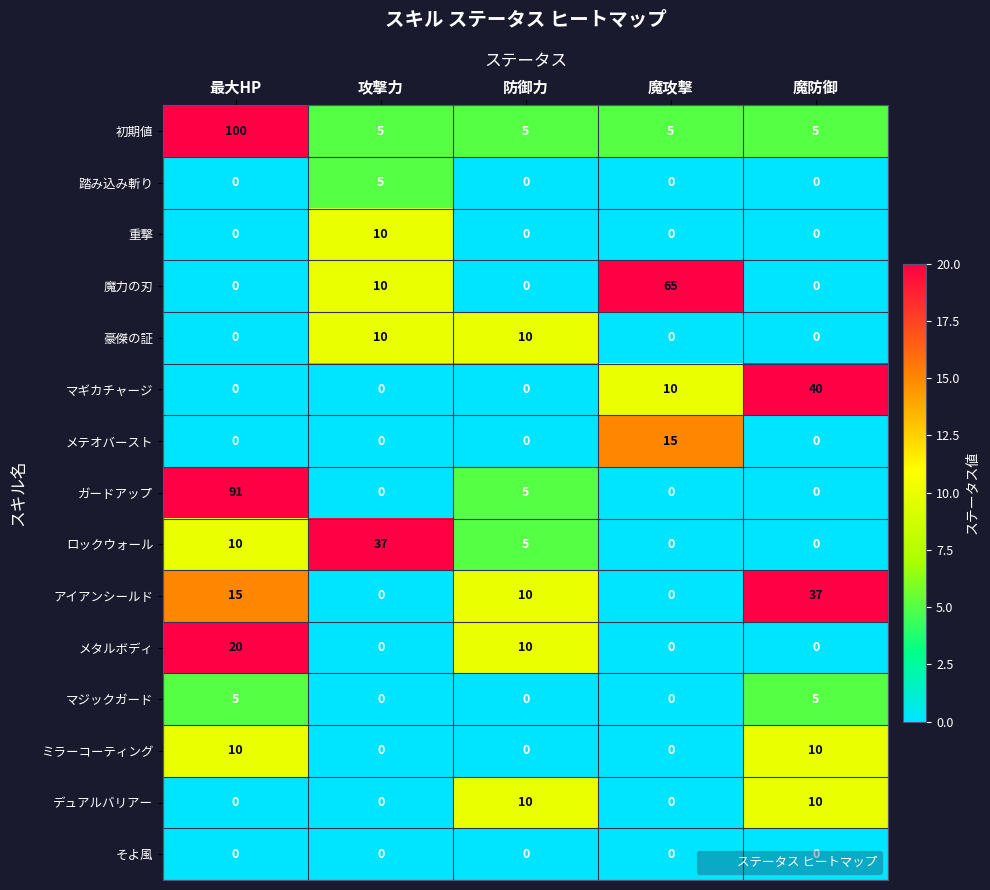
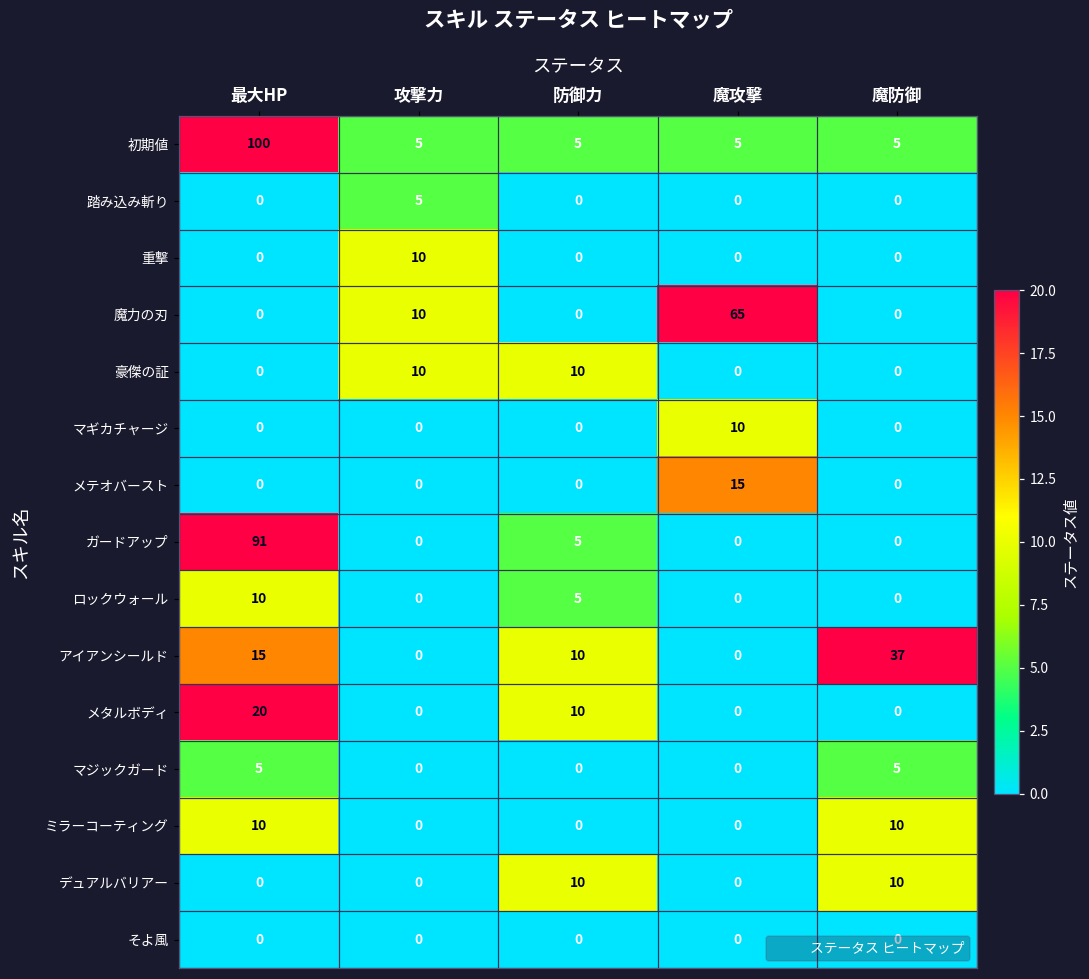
  {
    "初期値": {
      "最大HP": 100,
      "攻撃力": 5,
      "防御力": 5,
      "魔攻撃": 5,
      "魔防御": 5
    },
    "踏み込み斬り": {
      "最大HP": 0,
      "攻撃力": 5,
      "防御力": 0,
      "魔攻撃": 0,
      "魔防御": 0
    },
    "重撃": {
      "最大HP": 0,
      "攻撃力": 10,
      "防御力": 0,
      "魔攻撃": 0,
      "魔防御": 0
    },
    "魔力の刃": {
      "最大HP": 0,
      "攻撃力": 10,
      "防御力": 0,
      "魔攻撃": 65,
      "魔防御": 0
    },
    "豪傑の証": {
      "最大HP": 0,
      "攻撃力": 10,
      "防御力": 10,
      "魔攻撃": 0,
      "魔防御": 0
    },
    "マギカチャージ": {
      "最大HP": 0,
      "攻撃力": 0,
      "防御力": 0,
      "魔攻撃": 10,
-     "魔防御": 40
+     "魔防御": 0
    },
    "メテオバースト": {
      "最大HP": 0,
      "攻撃力": 0,
      "防御力": 0,
      "魔攻撃": 15,
      "魔防御": 0
    },
    "ガードアップ": {
      "最大HP": 91,
      "攻撃力": 0,
      "防御力": 5,
      "魔攻撃": 0,
      "魔防御": 0
    },
    "ロックウォール": {
      "最大HP": 10,
-     "攻撃力": 37,
+     "攻撃力": 0,
      "防御力": 5,
      "魔攻撃": 0,
      "魔防御": 0
    },
    "アイアンシールド": {
      "最大HP": 15,
      "攻撃力": 0,
      "防御力": 10,
      "魔攻撃": 0,
      "魔防御": 37
    },
    "メタルボディ": {
      "最大HP": 20,
      "攻撃力": 0,
      "防御力": 10,
      "魔攻撃": 0,
      "魔防御": 0
    },
    "マジックガード": {
      "最大HP": 5,
      "攻撃力": 0,
      "防御力": 0,
      "魔攻撃": 0,
      "魔防御": 5
    },
    "ミラーコーティング": {
      "最大HP": 10,
      "攻撃力": 0,
      "防御力": 0,
      "魔攻撃": 0,
      "魔防御": 10
    },
    "デュアルバリアー": {
      "最大HP": 0,
      "攻撃力": 0,
      "防御力": 10,
      "魔攻撃": 0,
      "魔防御": 10
    },
    "そよ風": {
      "最大HP": 0,
      "攻撃力": 0,
      "防御力": 0,
      "魔攻撃": 0
    }
  }
